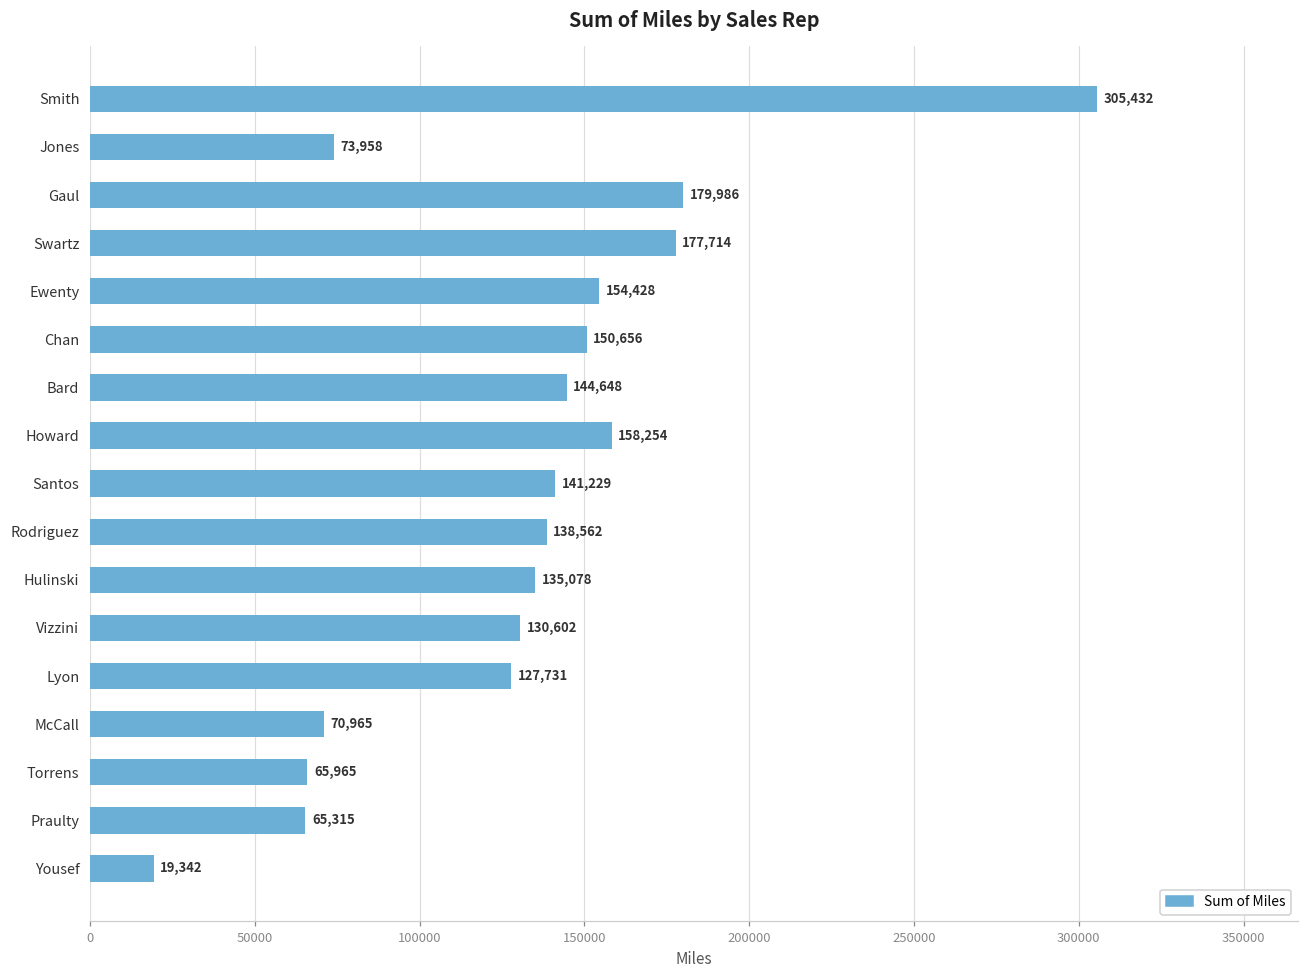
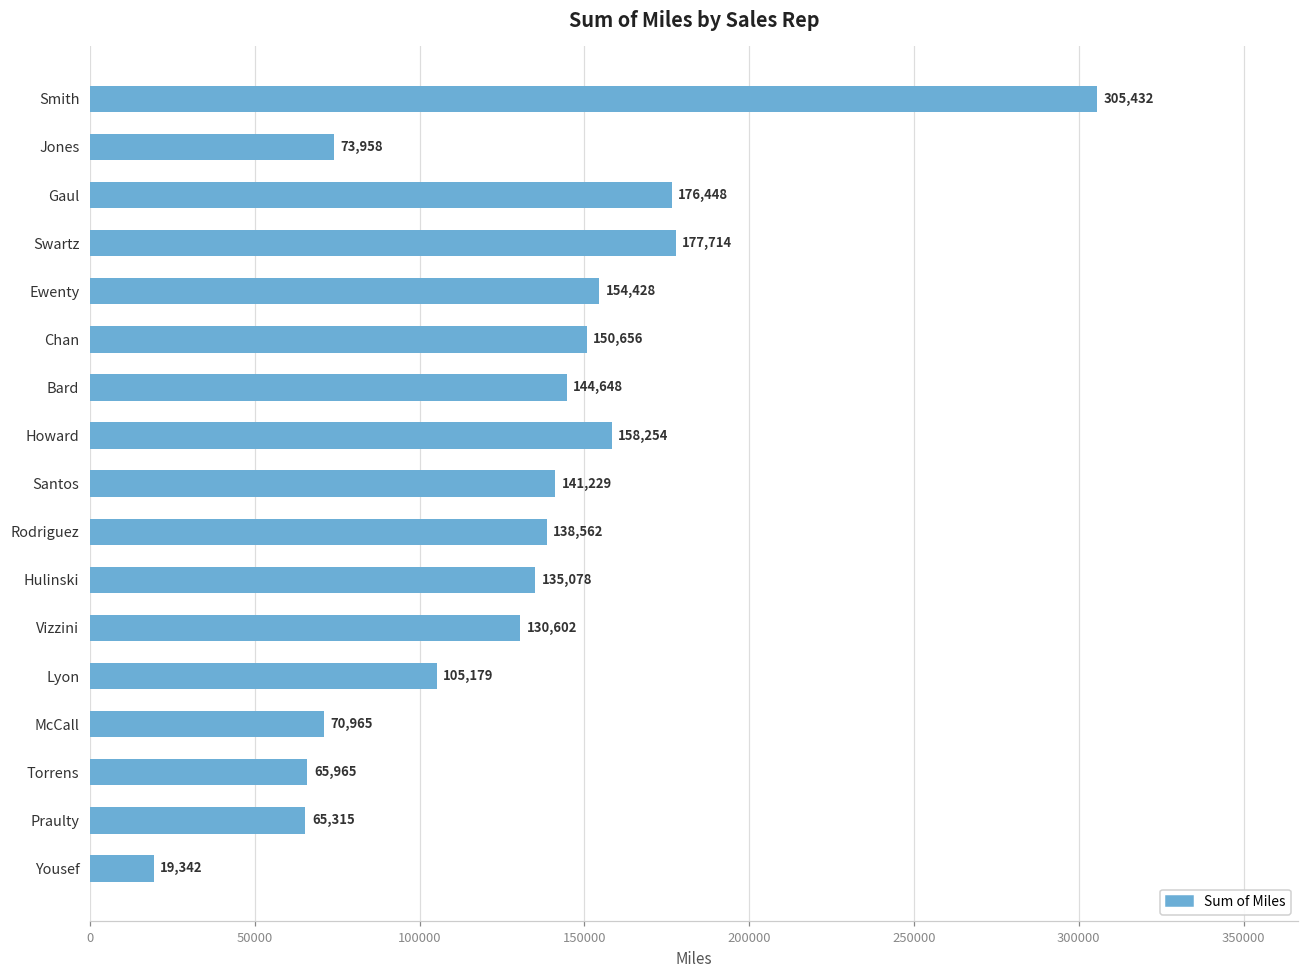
  {
    "Smith": "305,432",
    "Jones": "73,958",
-   "Gaul": "179,986",
+   "Gaul": "176,448",
    "Swartz": "177,714",
    "Ewenty": "154,428",
    "Chan": "150,656",
    "Bard": "144,648",
    "Howard": "158,254",
    "Santos": "141,229",
    "Rodriguez": "138,562",
    "Hulinski": "135,078",
    "Vizzini": "130,602",
-   "Lyon": "127,731",
+   "Lyon": "105,179",
    "McCall": "70,965",
    "Torrens": "65,965",
    "Praulty": "65,315",
    "Yousef": "19,342"
  }
